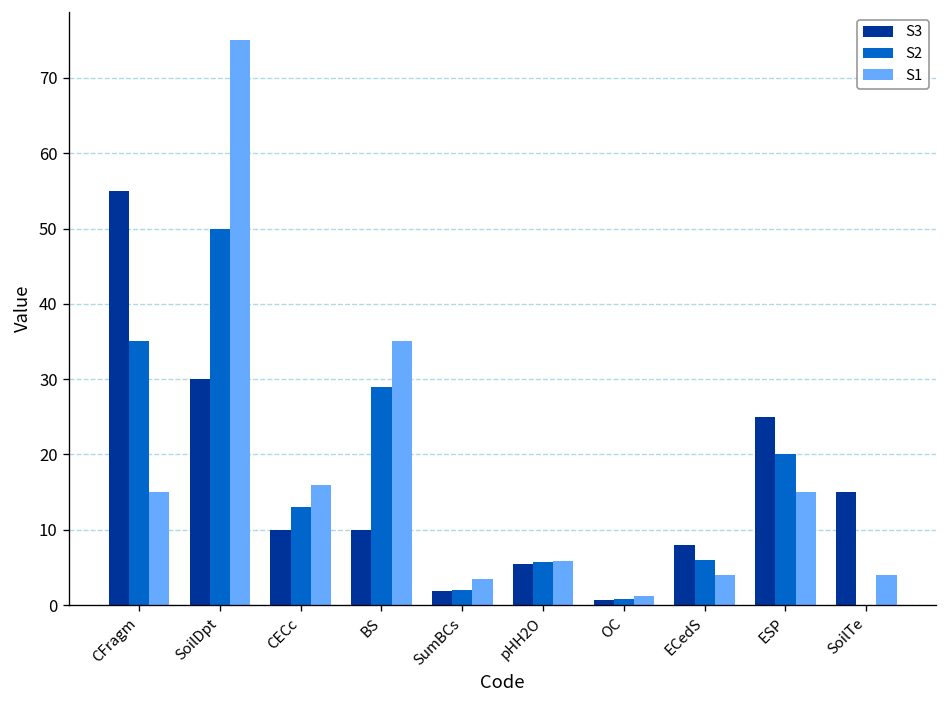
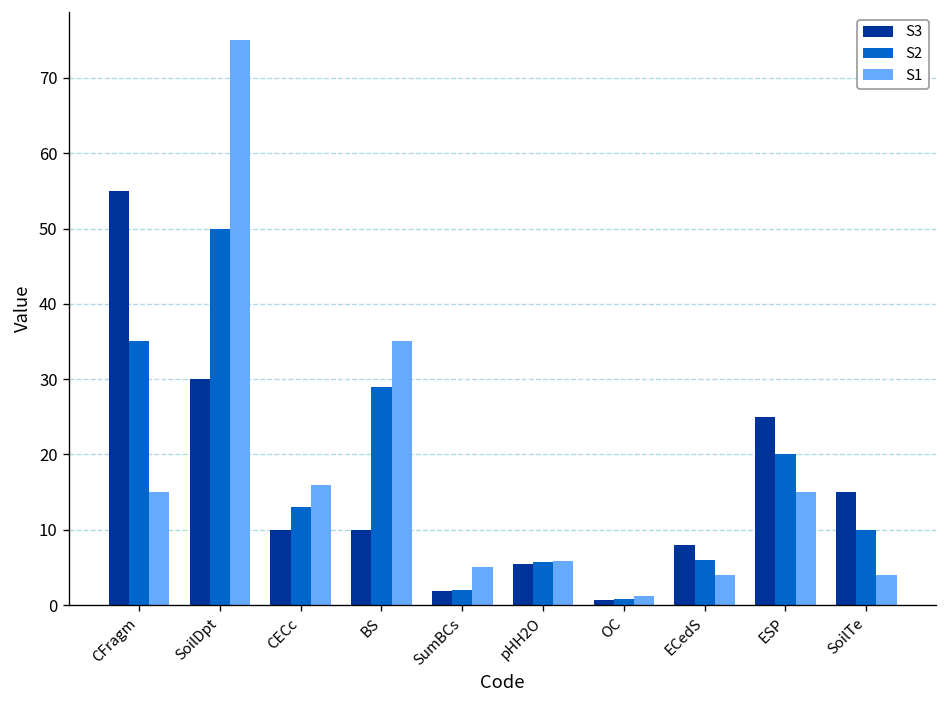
  {
    "S3": {
      "CFragm": 55,
      "SoilDpt": 30,
      "CECc": 10,
      "BS": 10,
      "SumBCs": 2,
      "pHH2O": 5,
      "OC": 1,
      "ECedS": 8,
      "ESP": 25,
      "SoilTe": 15
    },
    "S2": {
      "CFragm": 35,
      "SoilDpt": 50,
      "CECc": 13,
      "BS": 29,
      "SumBCs": 2,
      "pHH2O": 6,
      "OC": 1,
      "ECedS": 6,
      "ESP": 20,
-     "SoilTe": 0
+     "SoilTe": 10
    },
    "S1": {
      "CFragm": 15,
      "SoilDpt": 75,
      "CECc": 16,
      "BS": 35,
-     "SumBCs": 4,
+     "SumBCs": 5,
      "pHH2O": 6,
      "OC": 1,
      "ECedS": 4,
      "ESP": 15,
      "SoilTe": 4
    }
  }
